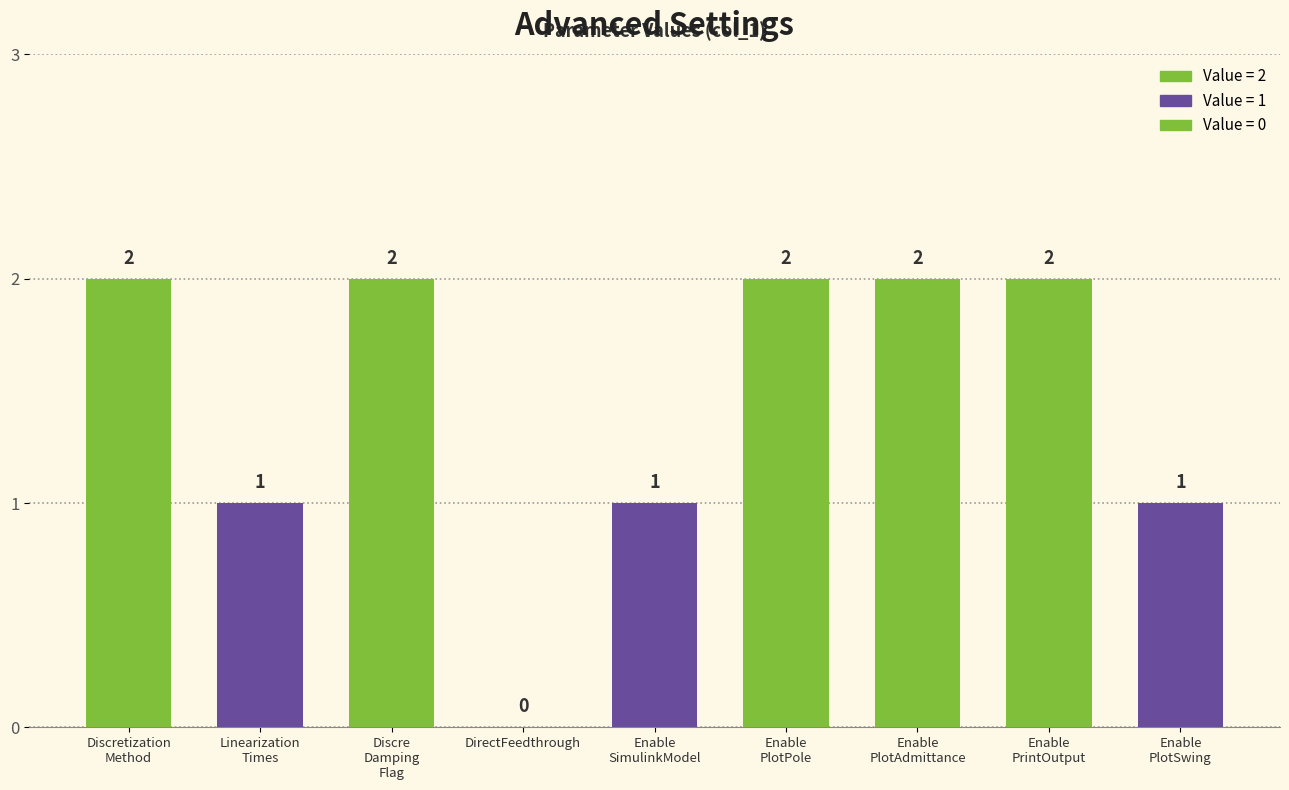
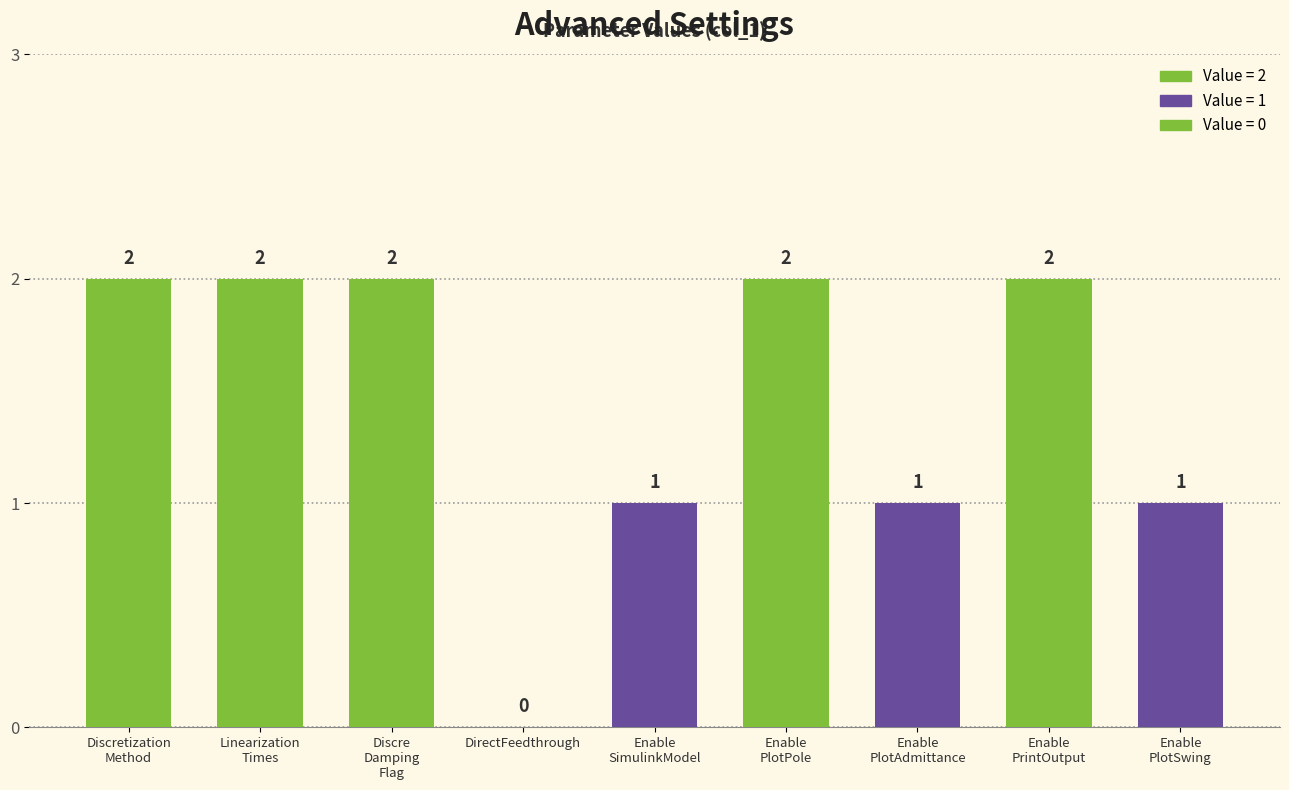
  {
    "Discretization Method": 2,
-   "Linearization Times": 1,
+   "Linearization Times": 2,
    "Discre Damping Flag": 2,
    "DirectFeedthrough": 0,
    "Enable SimulinkModel": 1,
    "Enable PlotPole": 2,
-   "Enable PlotAdmittance": 2,
+   "Enable PlotAdmittance": 1,
    "Enable PrintOutput": 2,
    "Enable PlotSwing": 1
  }
